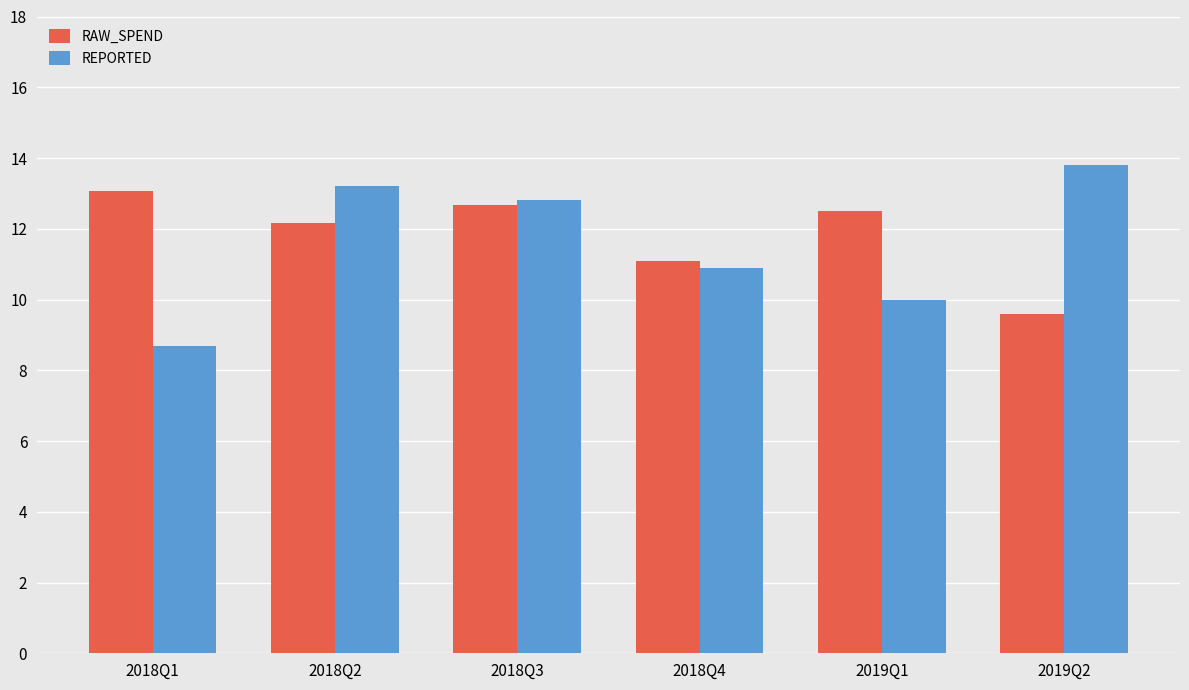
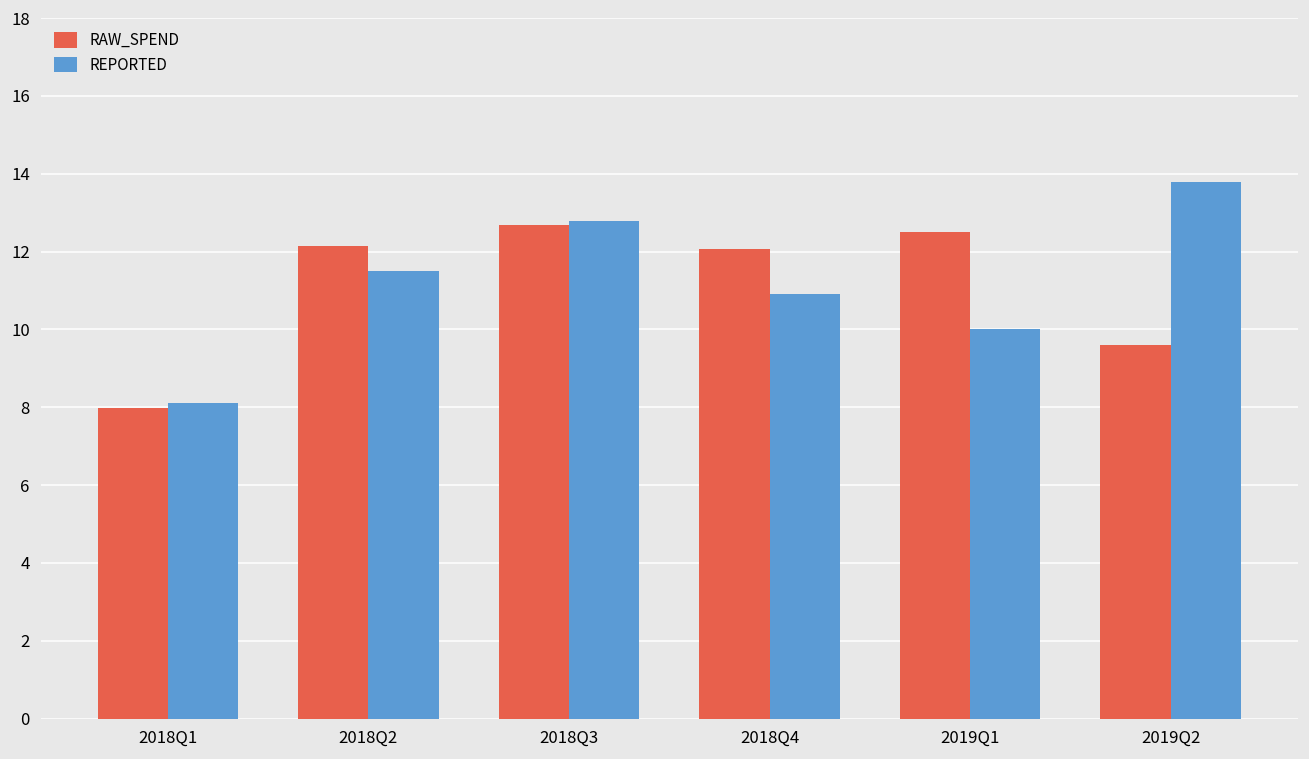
  {
    "RAW_SPEND": {
-     "2018Q1": 13.1,
+     "2018Q1": 8.0,
      "2018Q2": 12.2,
      "2018Q3": 12.7,
-     "2018Q4": 11.1,
+     "2018Q4": 12.1,
      "2019Q1": 12.5,
      "2019Q2": 9.6
    },
    "REPORTED": {
-     "2018Q1": 8.7,
-     "2018Q2": 13.2,
+     "2018Q1": 8.1,
+     "2018Q2": 11.5,
      "2018Q3": 12.8,
      "2018Q4": 10.9,
      "2019Q1": 10.0,
      "2019Q2": 13.8
    }
  }
